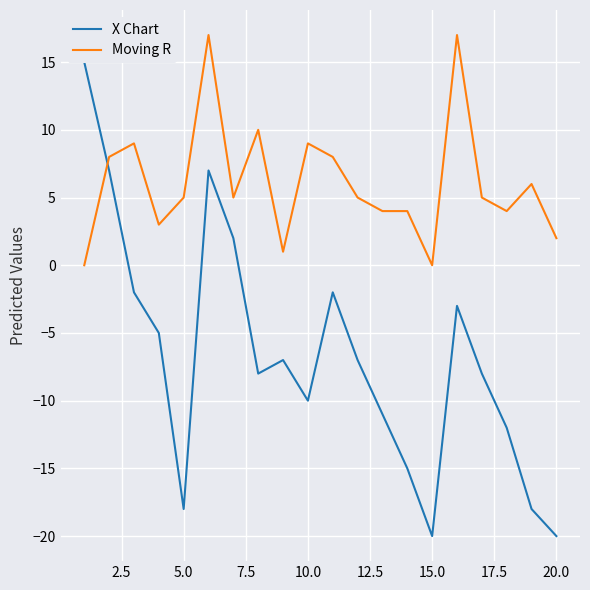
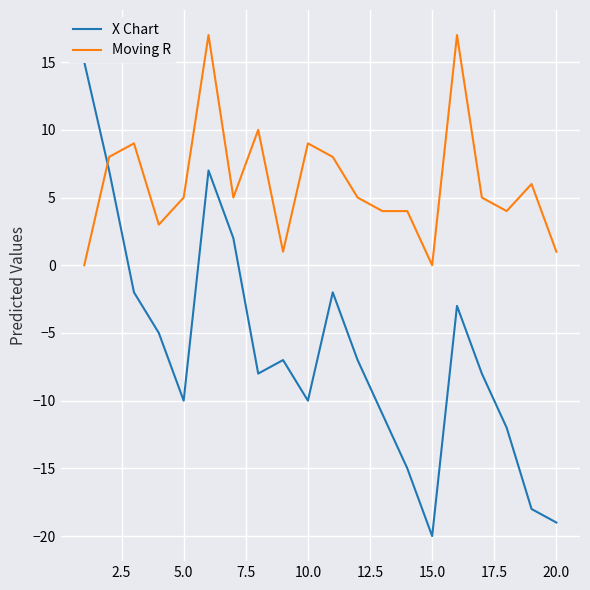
  {
    "X Chart": {
-     "5.0": -18,
+     "5.0": -10,
      "10.0": -10,
      "15.0": -20,
-     "20.0": -20
+     "20.0": -19
    },
    "Moving R": {
      "5.0": 5,
      "10.0": 9,
      "15.0": 0,
-     "20.0": 2
+     "20.0": 1
    }
  }
